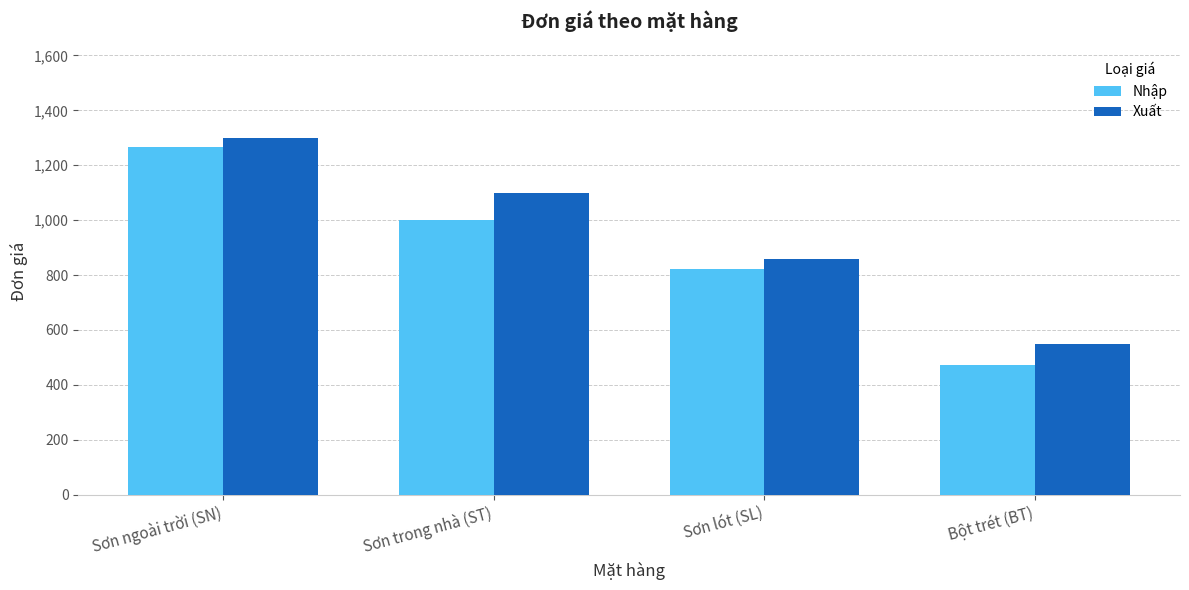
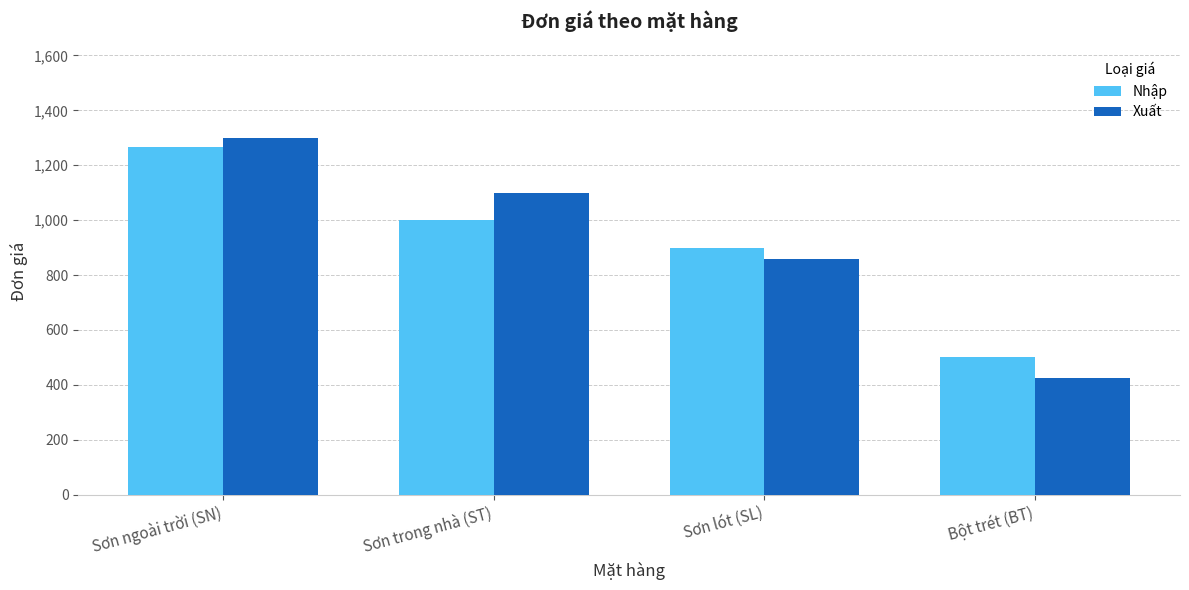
  {
    "Nhập": {
      "Sơn ngoài trời (SN)": "1,270",
      "Sơn trong nhà (ST)": "1,000",
-     "Sơn lót (SL)": "820",
-     "Bột trét (BT)": "470"
+     "Sơn lót (SL)": "900",
+     "Bột trét (BT)": "500"
    },
    "Xuất": {
      "Sơn ngoài trời (SN)": "1,300",
      "Sơn trong nhà (ST)": "1,100",
      "Sơn lót (SL)": "860",
-     "Bột trét (BT)": "550"
+     "Bột trét (BT)": "430"
    }
  }
